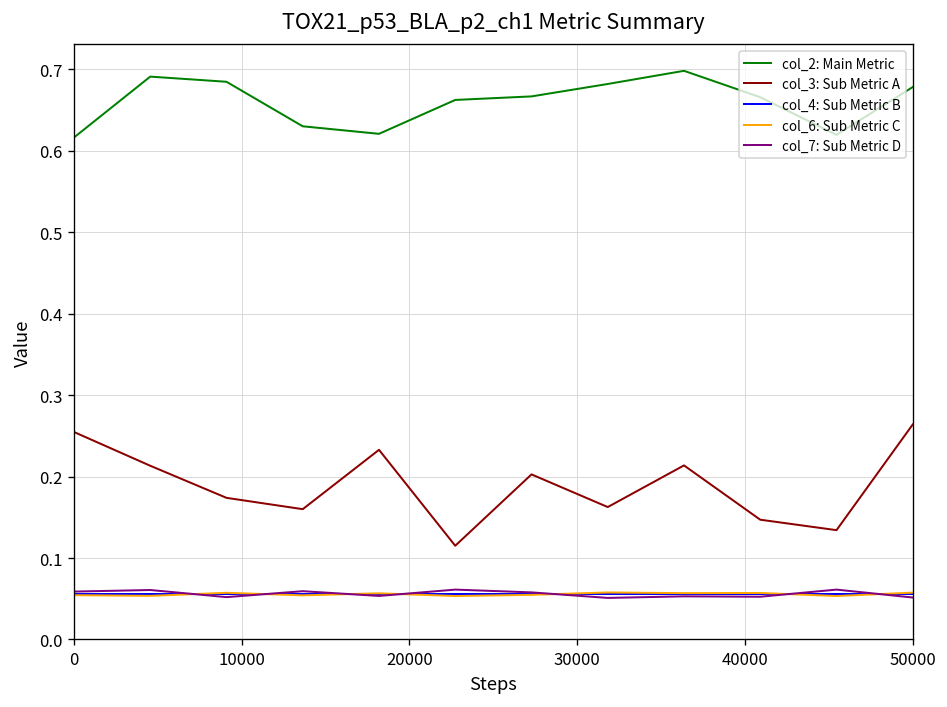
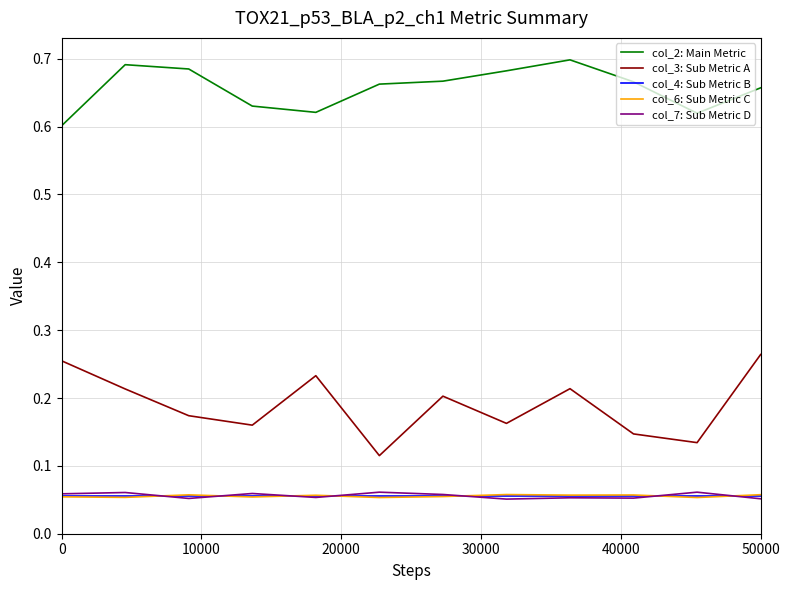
  {
    "col_2: Main Metric": {
-     "0": 0.62,
-     "50000": 0.68
+     "0": 0.60,
+     "50000": 0.66
    },
    "col_3: Sub Metric A": {
      "0": 0.25,
      "50000": 0.26
    },
    "col_7: Sub Metric D": {
      "50000": 0.05
    }
  }
